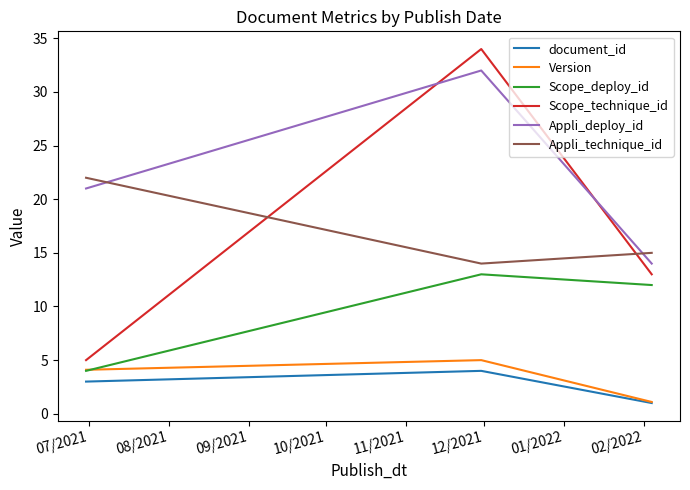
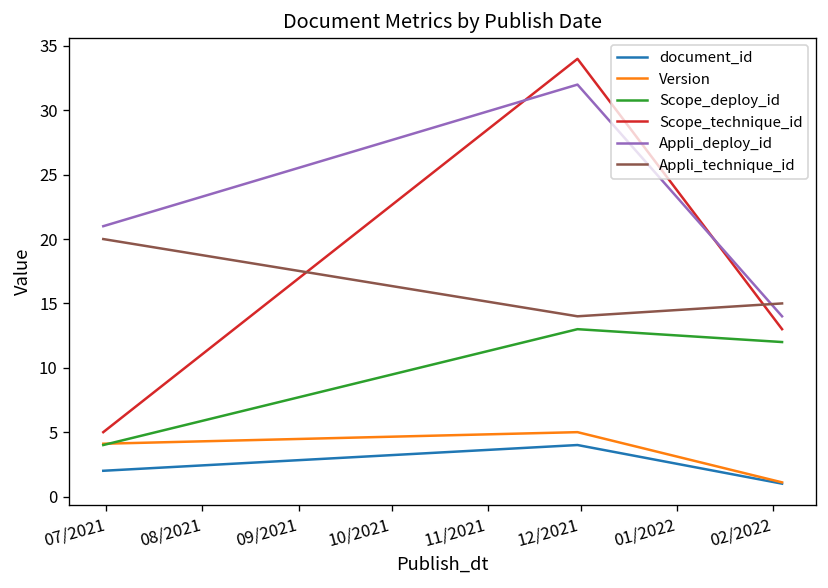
  {
    "document_id": {
-     "07/2021": 3,
+     "07/2021": 2,
      "12/2021": 4
    },
    "Version": {
      "12/2021": 5
    },
    "Scope_deploy_id": {
      "12/2021": 13
    },
    "Scope_technique_id": {
      "07/2021": 5,
      "12/2021": 34
    },
    "Appli_deploy_id": {
      "07/2021": 21,
      "12/2021": 32
    },
    "Appli_technique_id": {
-     "07/2021": 22,
+     "07/2021": 20,
      "12/2021": 14
    }
  }
